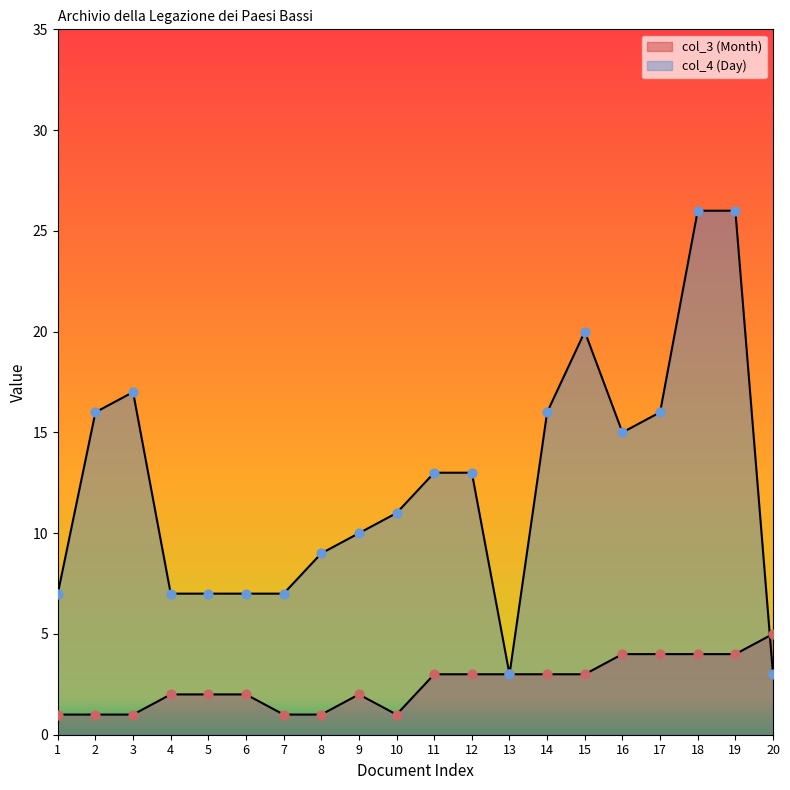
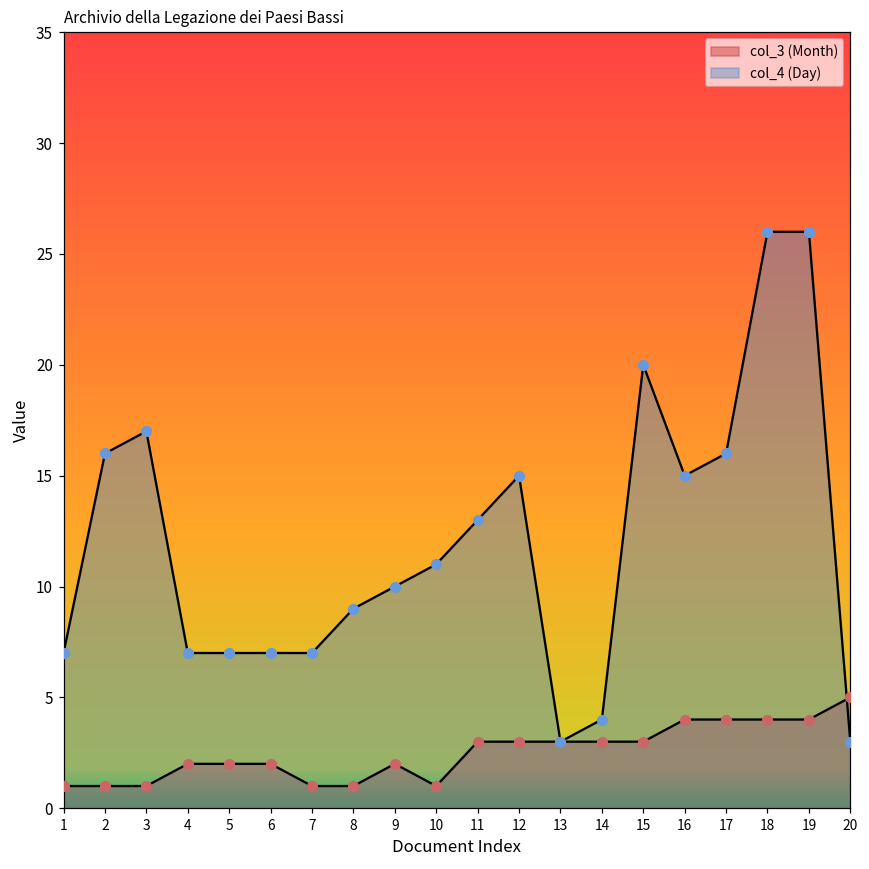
  {
    "col_3 (Month)": {
      "1": 1,
      "2": 1,
      "3": 1,
      "4": 2,
      "5": 2,
      "6": 2,
      "7": 1,
      "8": 1,
      "9": 2,
      "10": 1,
      "11": 3,
      "12": 3,
      "14": 3,
      "15": 3,
      "16": 4,
      "17": 4,
      "18": 4,
      "19": 4,
      "20": 5
    },
    "col_4 (Day)": {
      "1": 7,
      "2": 16,
      "3": 17,
      "4": 7,
      "5": 7,
      "6": 7,
      "7": 7,
      "8": 9,
      "9": 10,
      "10": 11,
      "11": 13,
-     "12": 13,
-     "14": 16,
+     "12": 15,
+     "14": 4,
      "15": 20,
      "16": 15,
      "17": 16,
      "18": 26,
      "19": 26,
      "20": 3
    }
  }
